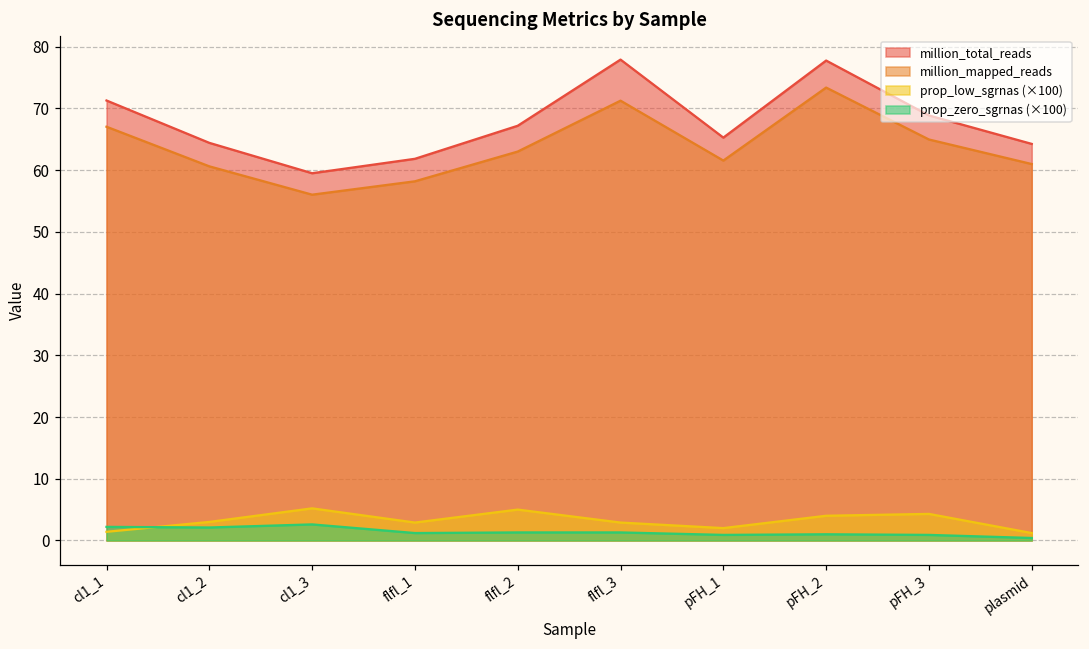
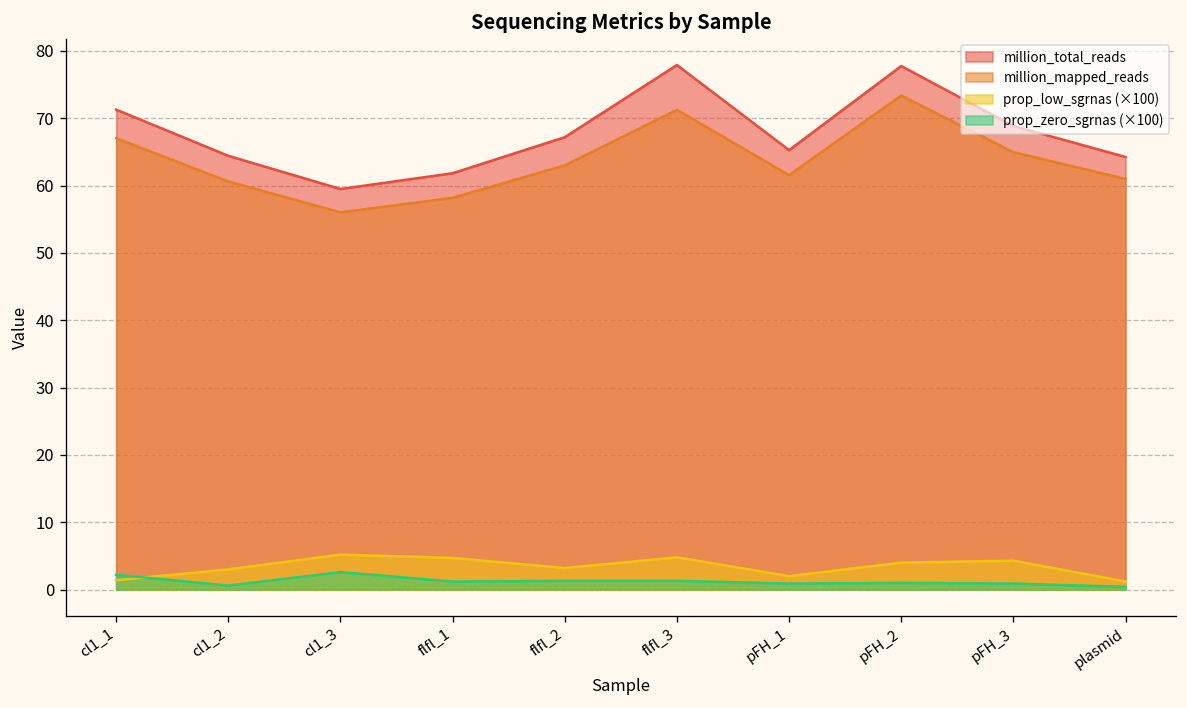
  {
    "prop_low_sgrnas (×100)": {
      "cl1_1": 1,
      "cl1_2": 3,
      "cl1_3": 5,
-     "flfl_1": 3,
-     "flfl_2": 5,
-     "flfl_3": 3,
+     "flfl_1": 5,
+     "flfl_2": 3,
+     "flfl_3": 5,
      "pFH_1": 2,
      "pFH_2": 4,
      "pFH_3": 4,
      "plasmid": 1
    },
    "prop_zero_sgrnas (×100)": {
      "cl1_1": 2,
-     "cl1_2": 2,
+     "cl1_2": 1,
      "cl1_3": 3,
      "flfl_1": 1,
      "flfl_2": 1,
      "flfl_3": 1,
      "pFH_1": 1,
      "pFH_2": 1,
      "pFH_3": 1,
      "plasmid": 0
    }
  }
